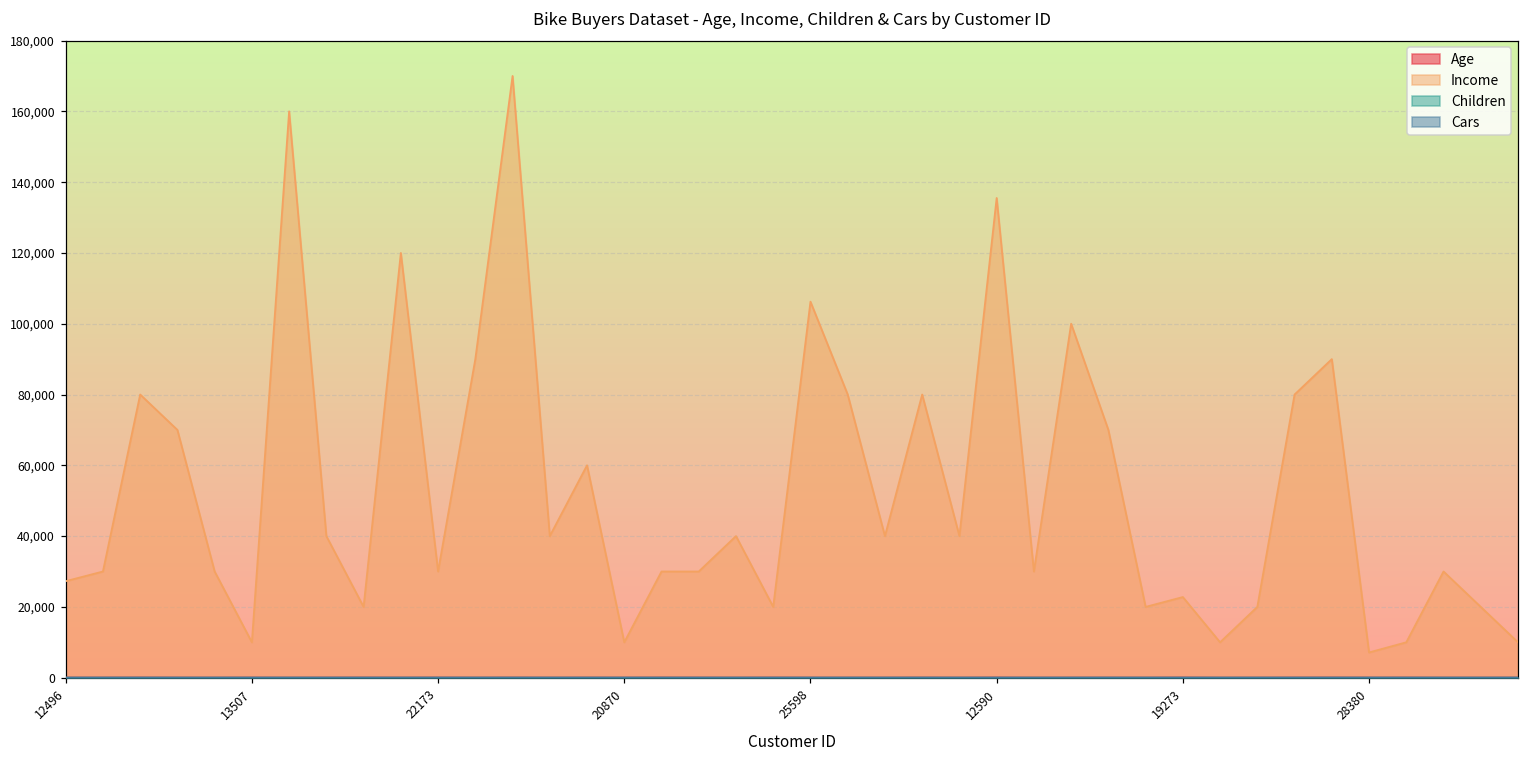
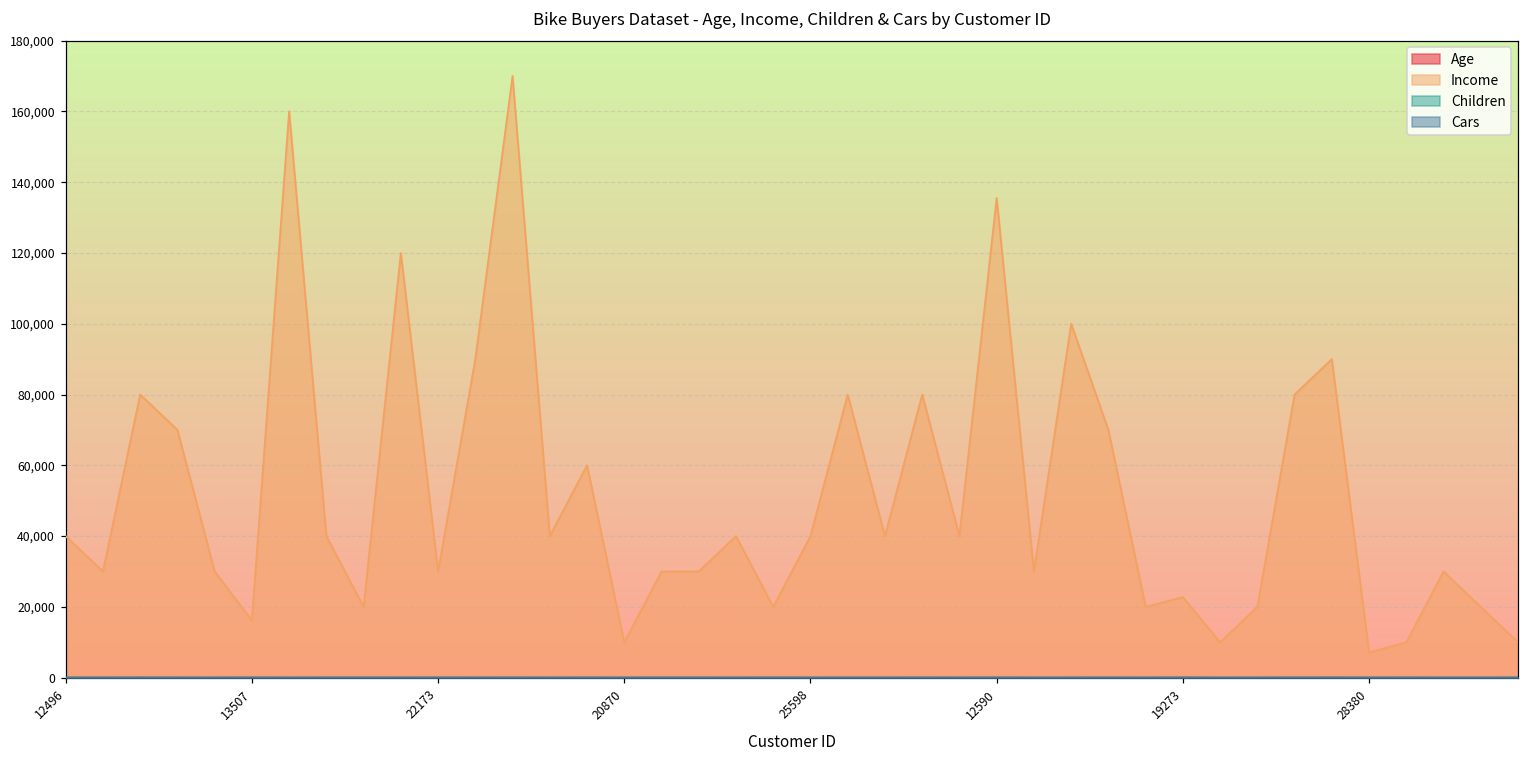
  {
    "Cars": {
      "12496": "0",
      "13507": "0",
      "22173": "0",
      "20870": "0",
      "25598": "0",
      "12590": "0",
      "19273": "0",
      "28380": "0"
    },
    "Income": {
-     "12496": "27,000",
-     "13507": "10,000",
+     "12496": "40,000",
+     "13507": "16,000",
      "22173": "30,000",
      "20870": "10,000",
-     "25598": "106,000",
+     "25598": "40,000",
      "12590": "136,000",
      "19273": "23,000",
      "28380": "7,000"
    }
  }
